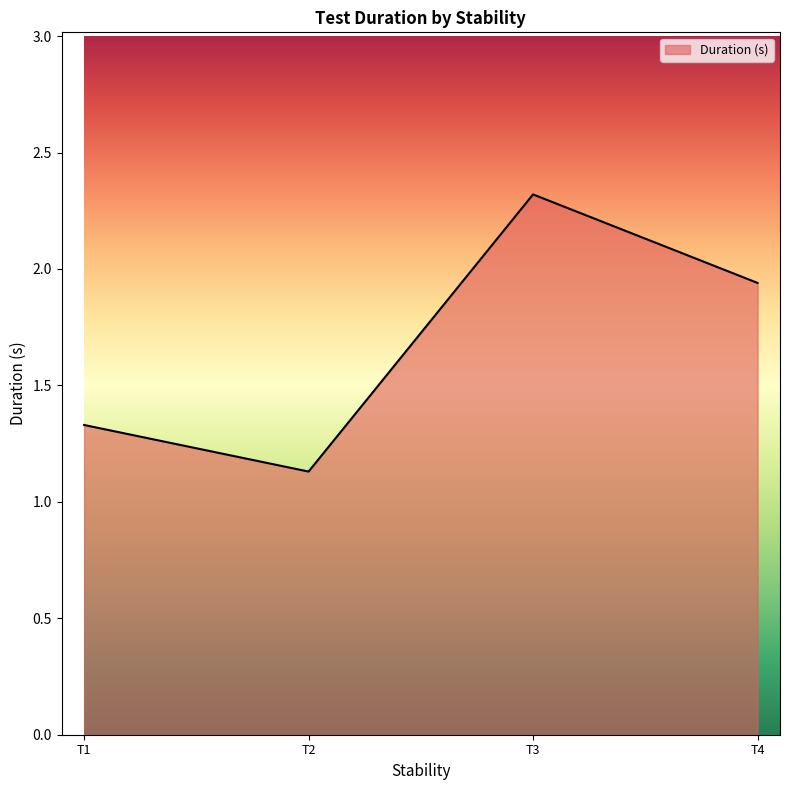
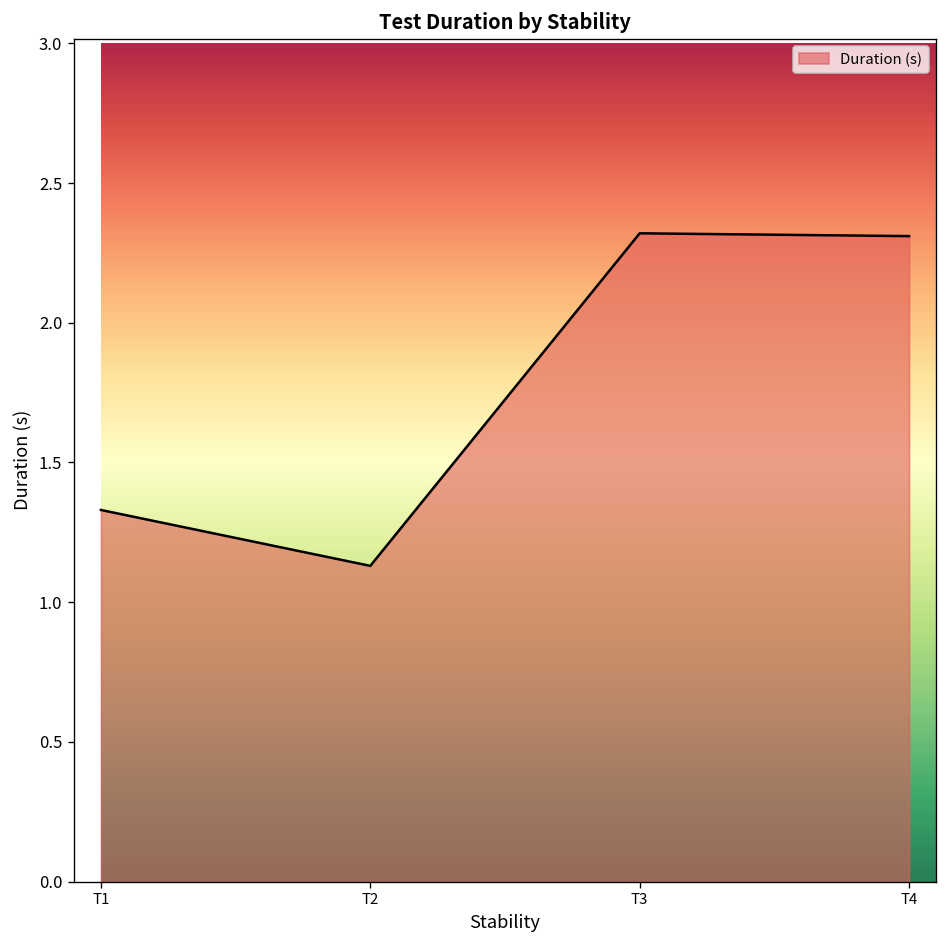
  {
    "T1": 1.33,
    "T2": 1.13,
    "T3": 2.32,
-   "T4": 1.94
+   "T4": 2.31
  }
